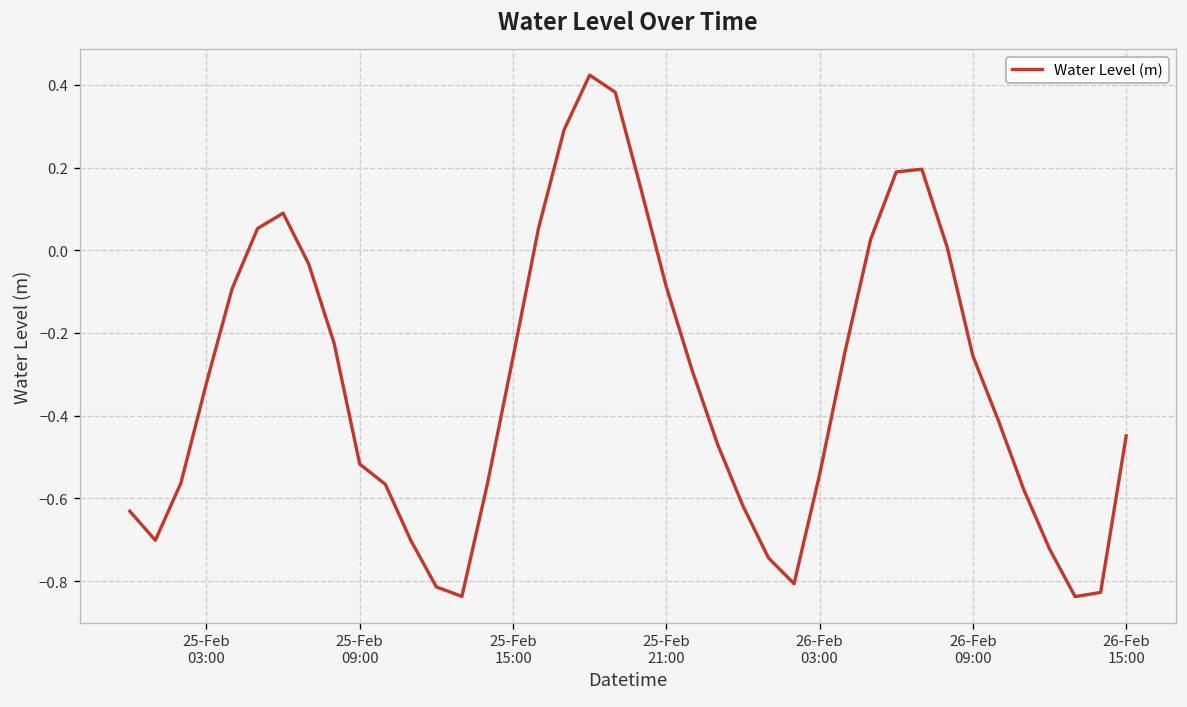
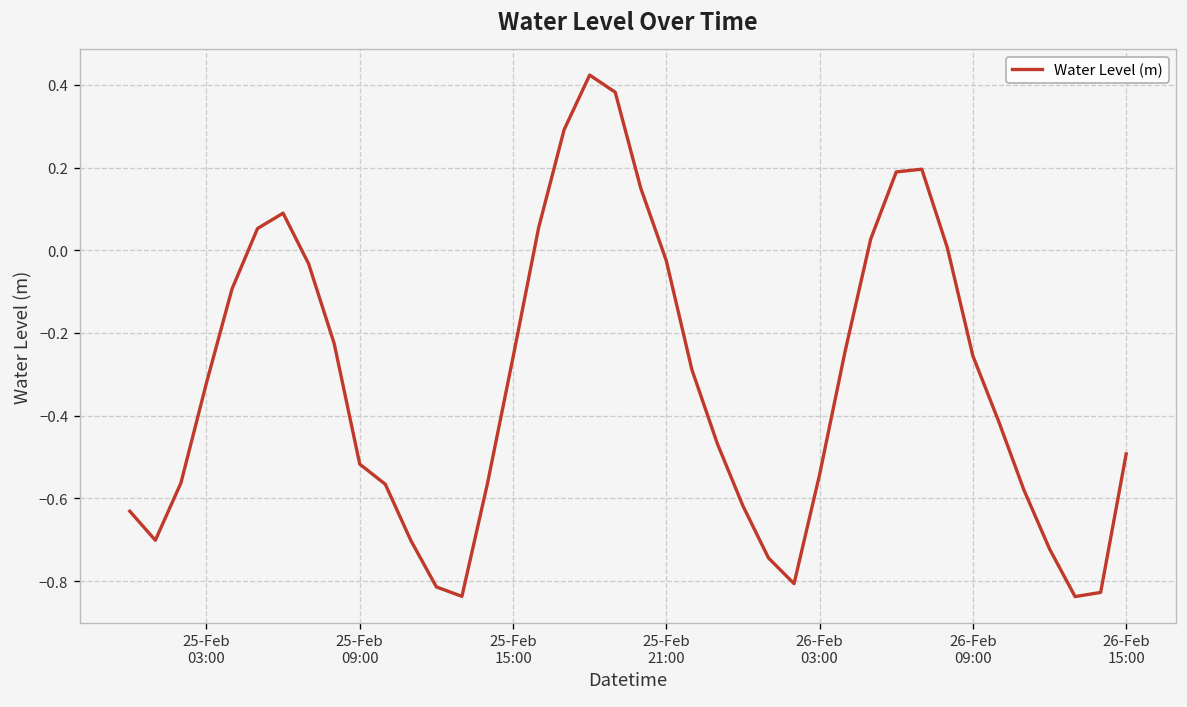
  {
    "25-Feb 03:00": -0.32,
    "25-Feb 09:00": -0.52,
    "25-Feb 15:00": -0.26,
-   "25-Feb 21:00": -0.09,
+   "25-Feb 21:00": -0.03,
    "26-Feb 03:00": -0.54,
    "26-Feb 09:00": -0.26,
-   "26-Feb 15:00": -0.45
+   "26-Feb 15:00": -0.49
  }
